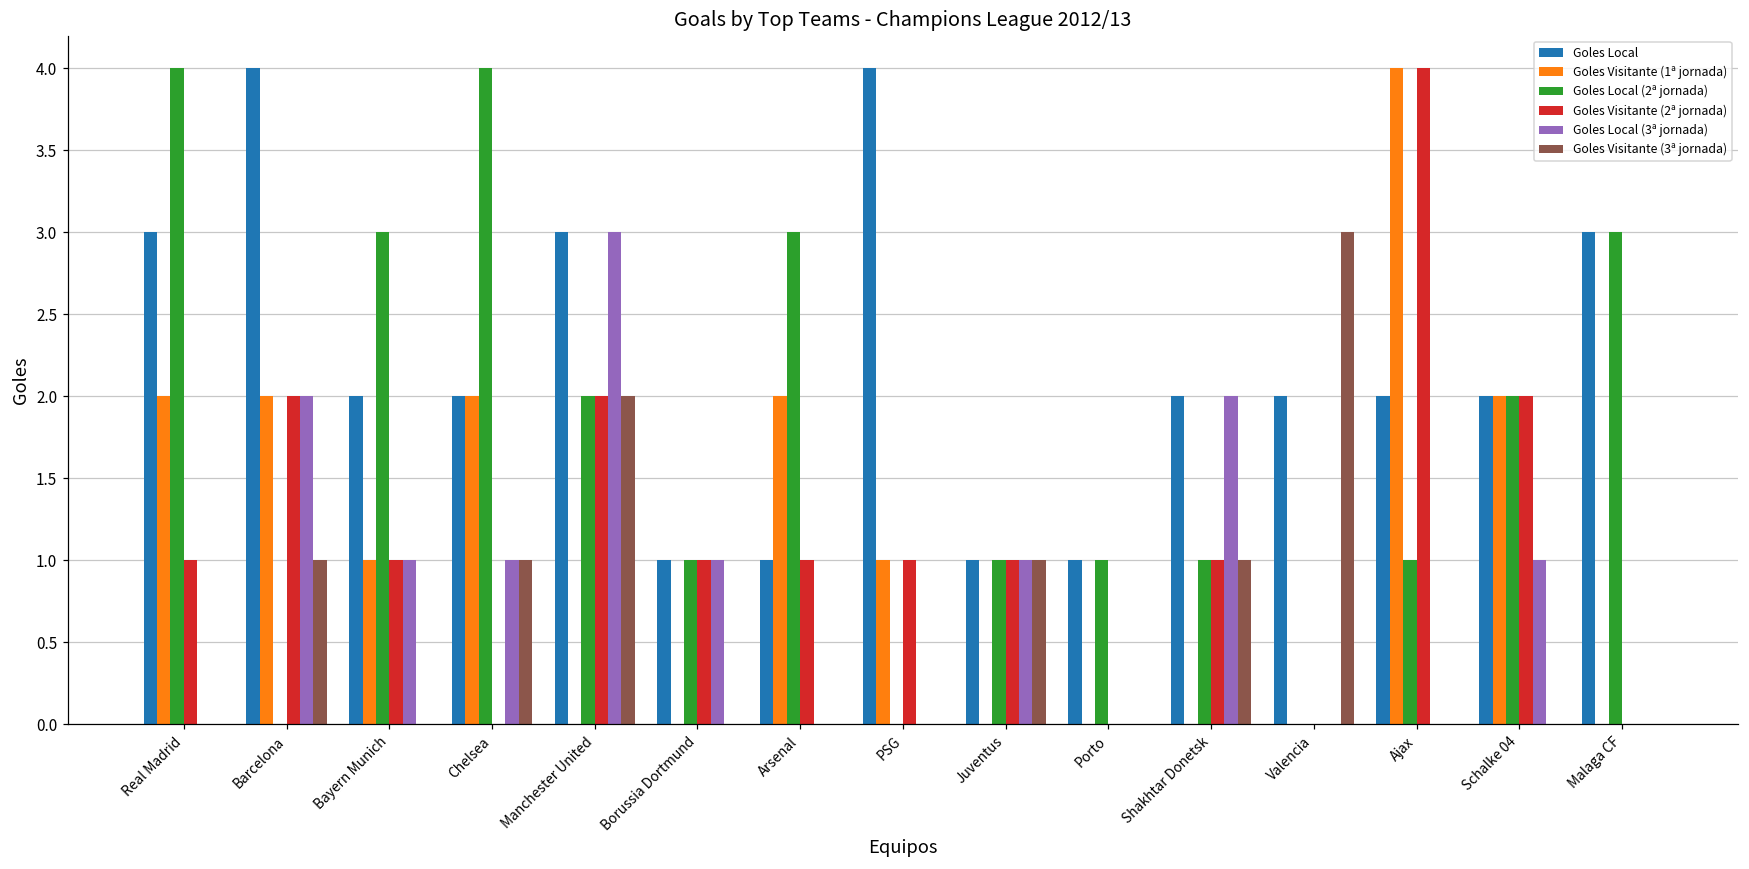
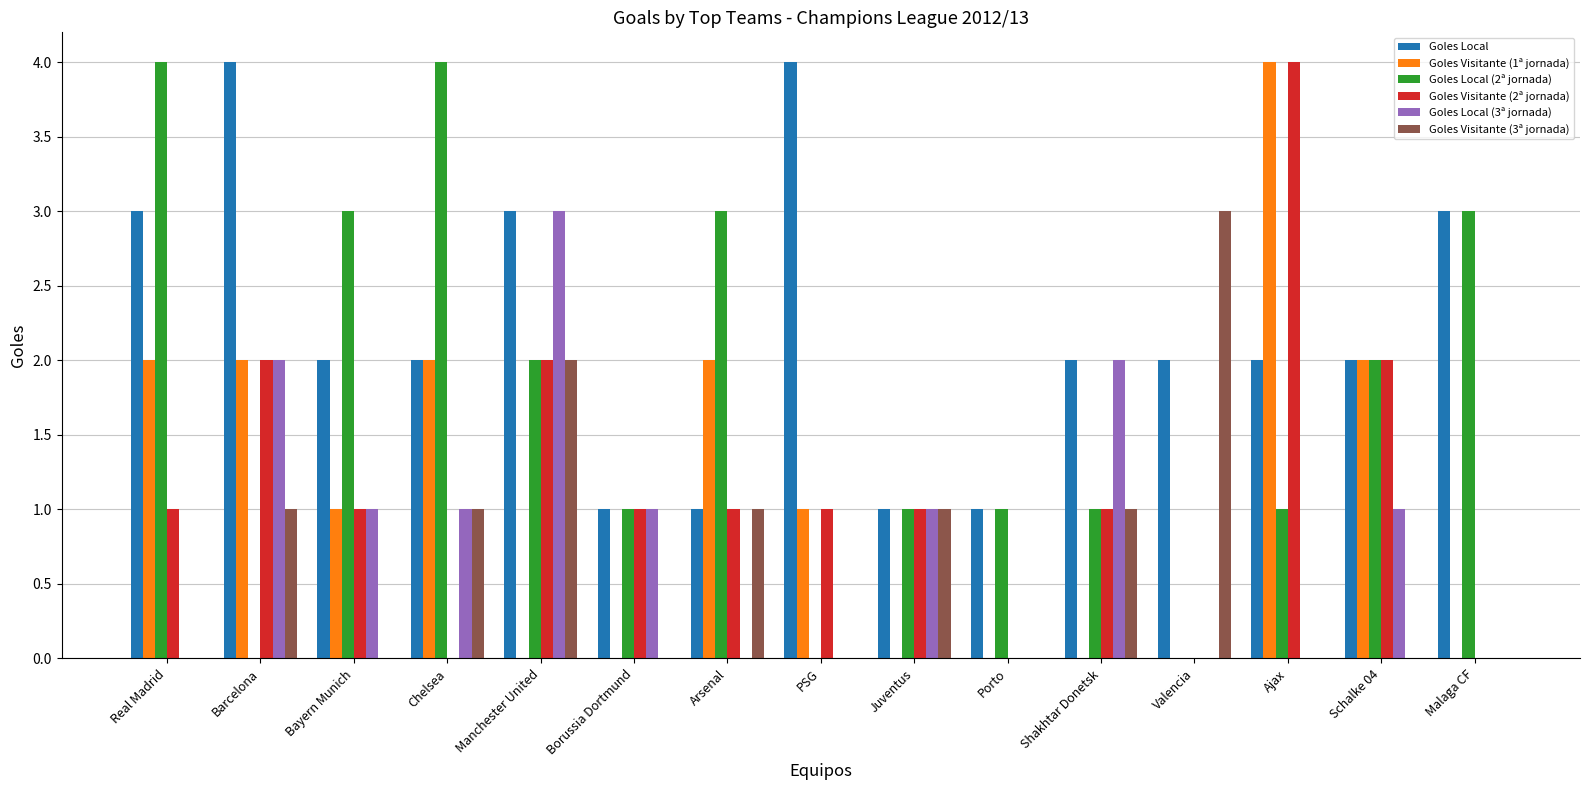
  {
    "Goles Local": {
      "Real Madrid": 3,
      "Barcelona": 4,
      "Bayern Munich": 2,
      "Chelsea": 2,
      "Manchester United": 3,
      "Borussia Dortmund": 1,
      "Arsenal": 1,
      "PSG": 4,
      "Juventus": 1,
      "Porto": 1,
      "Shakhtar Donetsk": 2,
      "Valencia": 2,
      "Ajax": 2,
      "Schalke 04": 2,
      "Malaga CF": 3
    },
    "Goles Visitante (1ª jornada)": {
      "Real Madrid": 2,
      "Barcelona": 2,
      "Bayern Munich": 1,
      "Chelsea": 2,
      "Manchester United": 0,
      "Borussia Dortmund": 0,
      "Arsenal": 2,
      "PSG": 1,
      "Juventus": 0,
      "Porto": 0,
      "Shakhtar Donetsk": 0,
      "Valencia": 0,
      "Ajax": 4,
      "Schalke 04": 2,
      "Malaga CF": 0
    },
    "Goles Local (2ª jornada)": {
      "Real Madrid": 4,
      "Barcelona": 0,
      "Bayern Munich": 3,
      "Chelsea": 4,
      "Manchester United": 2,
      "Borussia Dortmund": 1,
      "Arsenal": 3,
      "PSG": 0,
      "Juventus": 1,
      "Porto": 1,
      "Shakhtar Donetsk": 1,
      "Valencia": 0,
      "Ajax": 1,
      "Schalke 04": 2,
      "Malaga CF": 3
    },
    "Goles Visitante (2ª jornada)": {
      "Real Madrid": 1,
      "Barcelona": 2,
      "Bayern Munich": 1,
      "Chelsea": 0,
      "Manchester United": 2,
      "Borussia Dortmund": 1,
      "Arsenal": 1,
      "PSG": 1,
      "Juventus": 1,
      "Porto": 0,
      "Shakhtar Donetsk": 1,
      "Valencia": 0,
      "Ajax": 4,
      "Schalke 04": 2,
      "Malaga CF": 0
    },
    "Goles Local (3ª jornada)": {
      "Real Madrid": 0,
      "Barcelona": 2,
      "Bayern Munich": 1,
      "Chelsea": 1,
      "Manchester United": 3,
      "Borussia Dortmund": 1,
      "Arsenal": 0,
      "PSG": 0,
      "Juventus": 1,
      "Porto": 0,
      "Shakhtar Donetsk": 2,
      "Valencia": 0,
      "Ajax": 0,
      "Schalke 04": 1,
      "Malaga CF": 0
    },
    "Goles Visitante (3ª jornada)": {
      "Real Madrid": 0,
      "Barcelona": 1,
      "Bayern Munich": 0,
      "Chelsea": 1,
      "Manchester United": 2,
      "Borussia Dortmund": 0,
-     "Arsenal": 0,
+     "Arsenal": 1,
      "PSG": 0,
      "Juventus": 1,
      "Porto": 0,
      "Shakhtar Donetsk": 1,
      "Valencia": 3,
      "Ajax": 0,
      "Schalke 04": 0,
      "Malaga CF": 0
    }
  }
